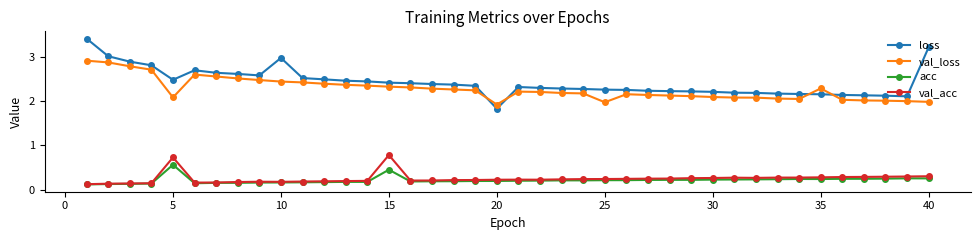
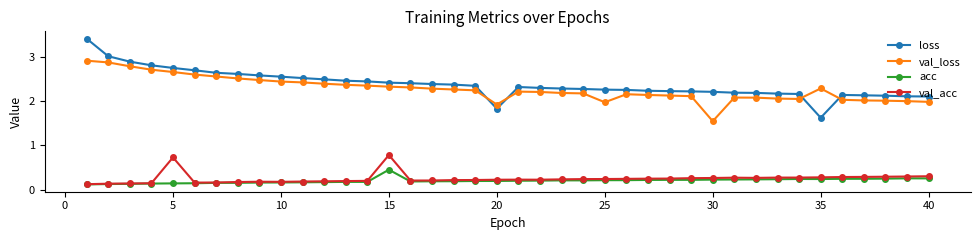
  {
    "loss": {
-     "5": 2.5,
-     "10": 3.0,
+     "5": 2.8,
+     "10": 2.6,
      "15": 2.4,
      "20": 1.8,
      "25": 2.3,
      "30": 2.2,
-     "35": 2.2,
-     "40": 3.2
+     "35": 1.6,
+     "40": 2.1
    },
    "val_loss": {
-     "5": 2.1,
+     "5": 2.7,
      "10": 2.4,
      "15": 2.3,
      "20": 1.9,
      "25": 2.0,
-     "30": 2.1,
+     "30": 1.5,
      "35": 2.3,
      "40": 2.0
    },
    "acc": {
-     "5": 0.6,
+     "5": 0.1,
      "15": 0.4
    },
    "val_acc": {
      "5": 0.7,
      "15": 0.8
    }
  }
